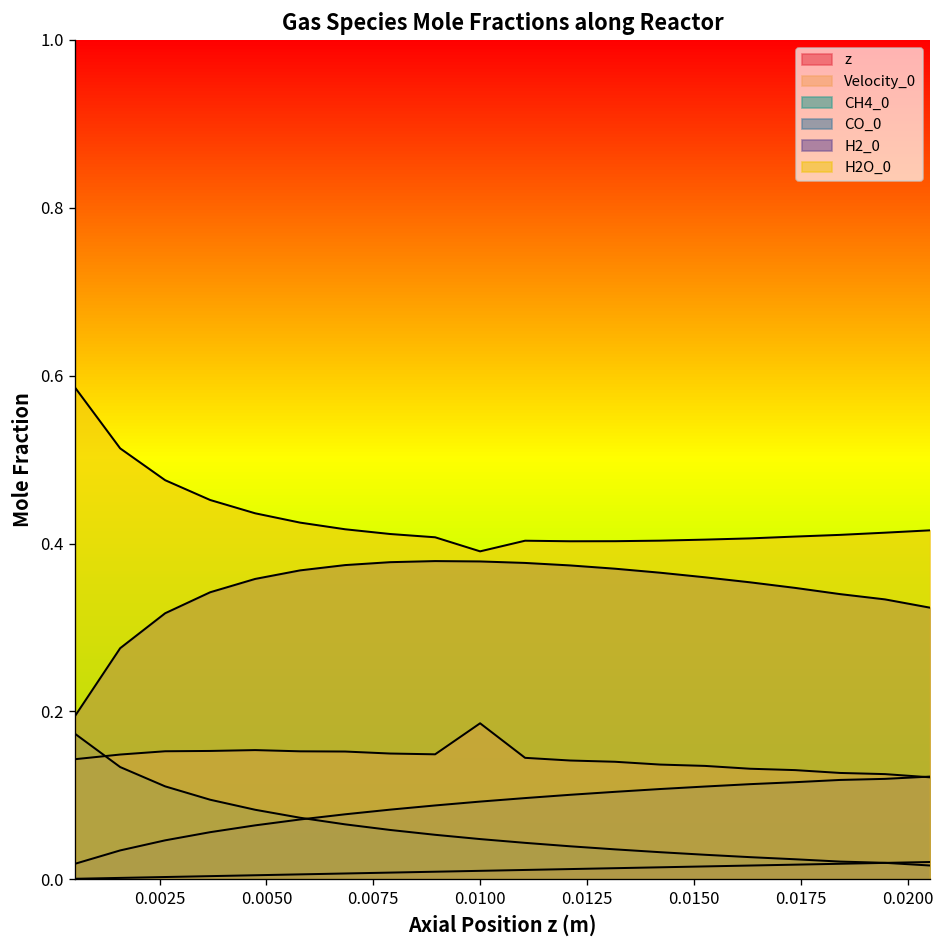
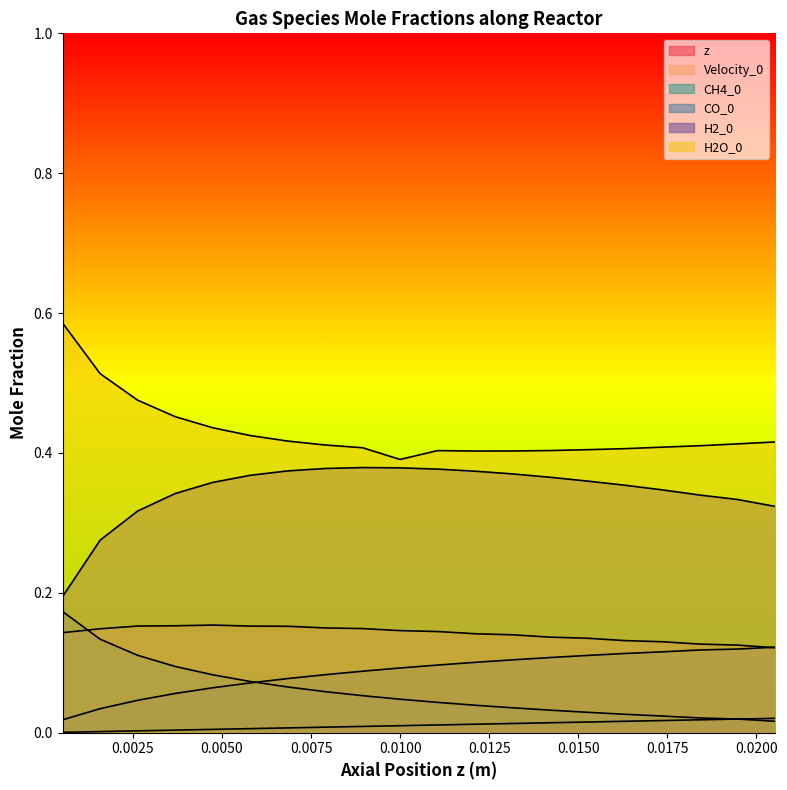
  {
    "z": {
      "0.0100": 0.01
    },
    "Velocity_0": {
-     "0.0100": 0.19
+     "0.0100": 0.15
    },
    "H2O_0": {
      "0.0100": 0.39
    }
  }
